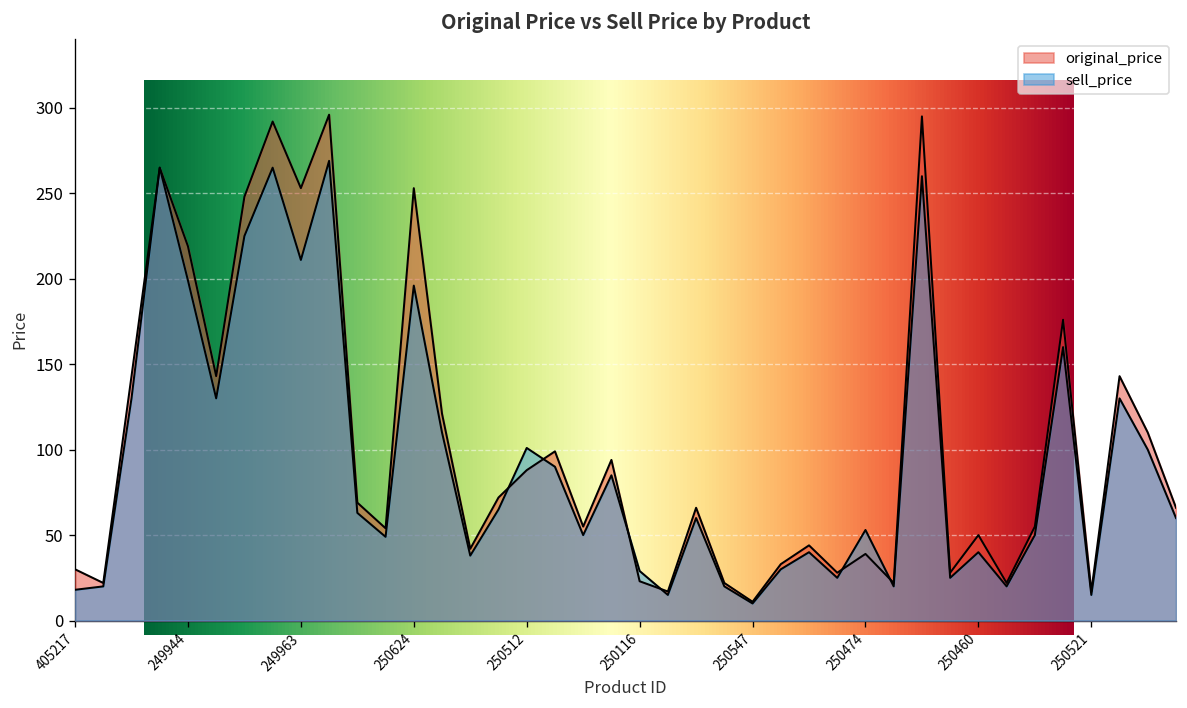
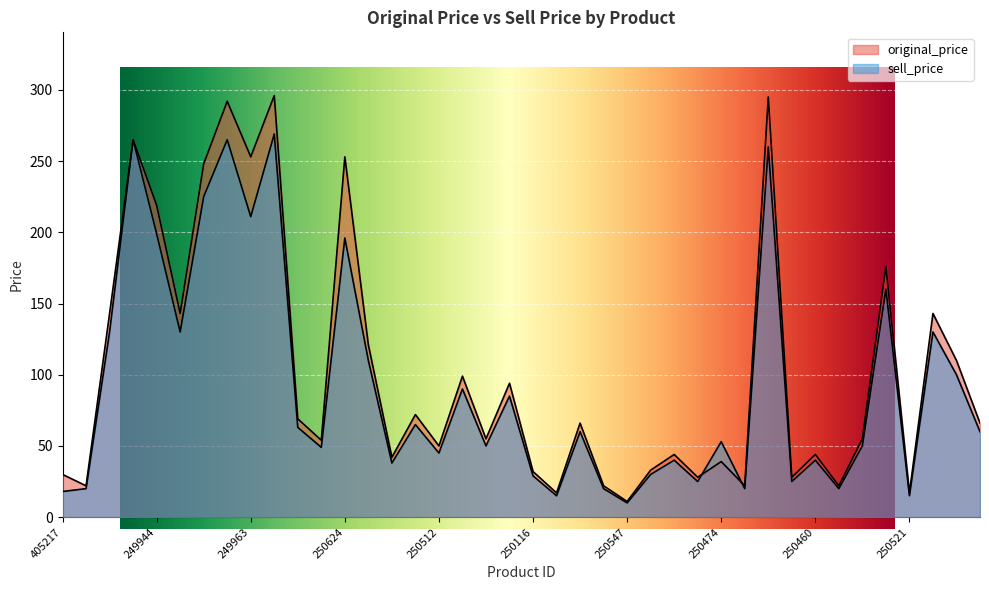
  {
    "original_price": {
      "405217": 30,
      "249944": 219,
      "249963": 253,
      "250624": 253,
-     "250512": 88,
-     "250116": 23,
+     "250512": 50,
+     "250116": 32,
      "250474": 39,
-     "250460": 50,
+     "250460": 44,
      "250521": 17
    },
    "sell_price": {
      "405217": 18,
      "249944": 199,
      "249963": 211,
      "250624": 196,
-     "250512": 101,
+     "250512": 45,
      "250116": 29,
      "250474": 53,
      "250460": 40,
      "250521": 15
    }
  }
